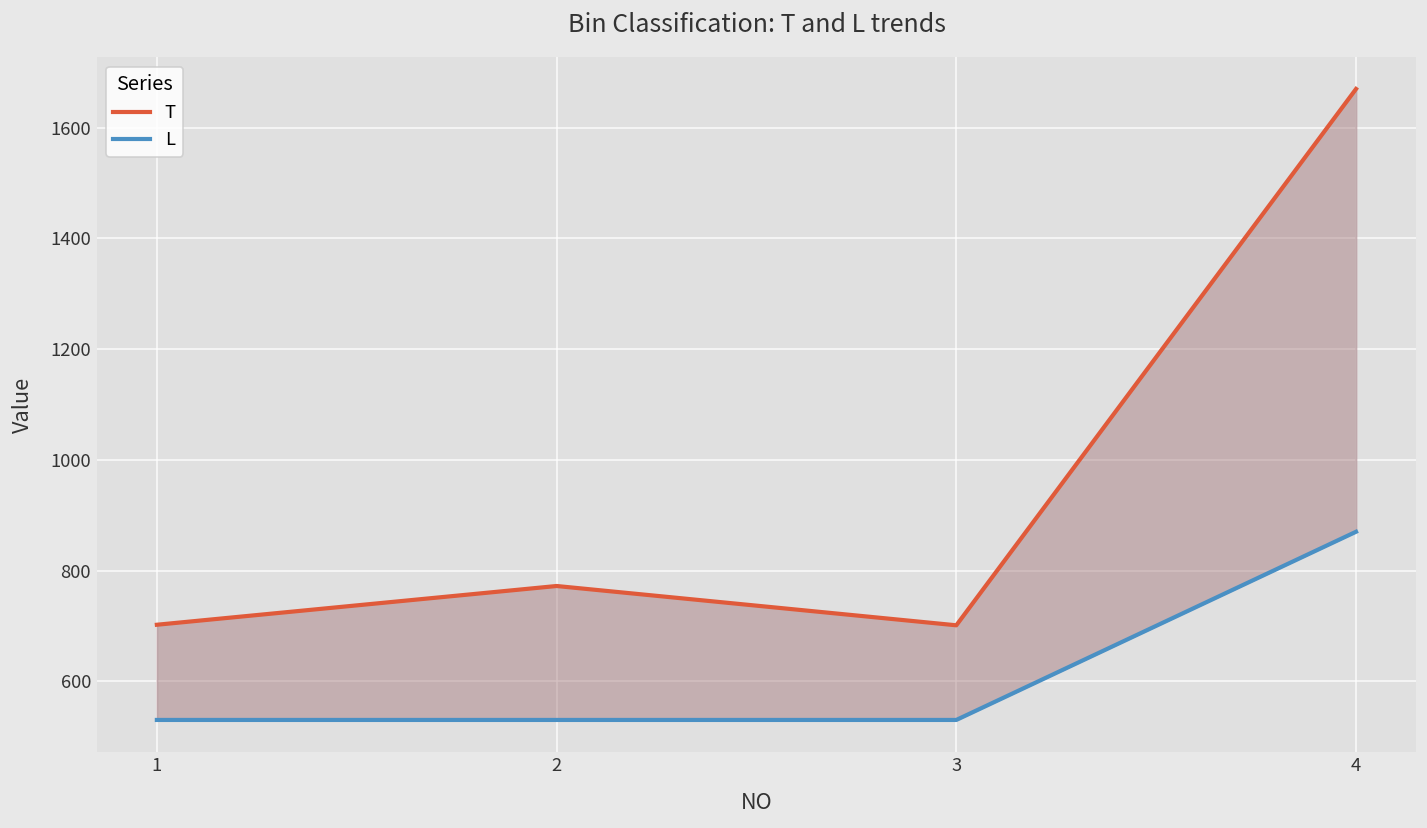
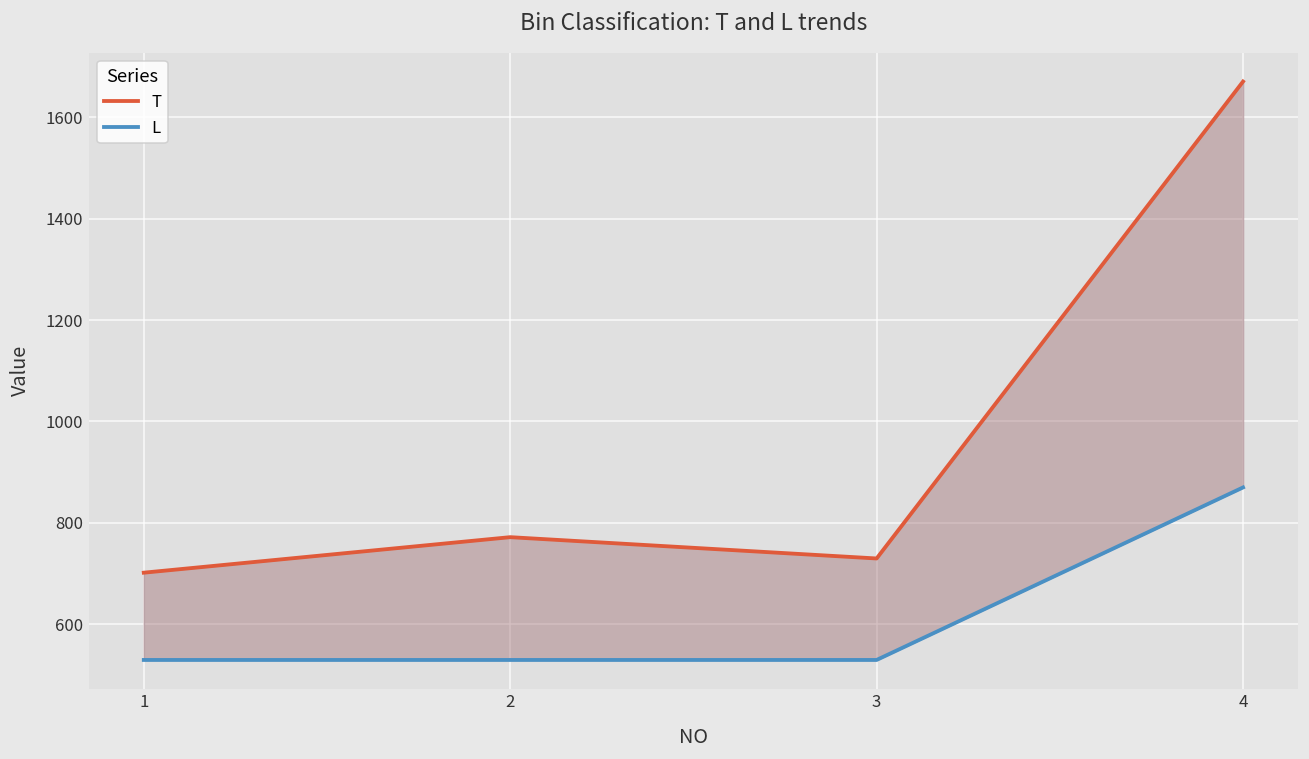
  {
    "T": {
      "1": 700,
      "2": 770,
-     "3": 700,
+     "3": 730,
      "4": 1670
    },
    "L": {
      "1": 530,
      "2": 530,
      "3": 530,
      "4": 870
    }
  }
